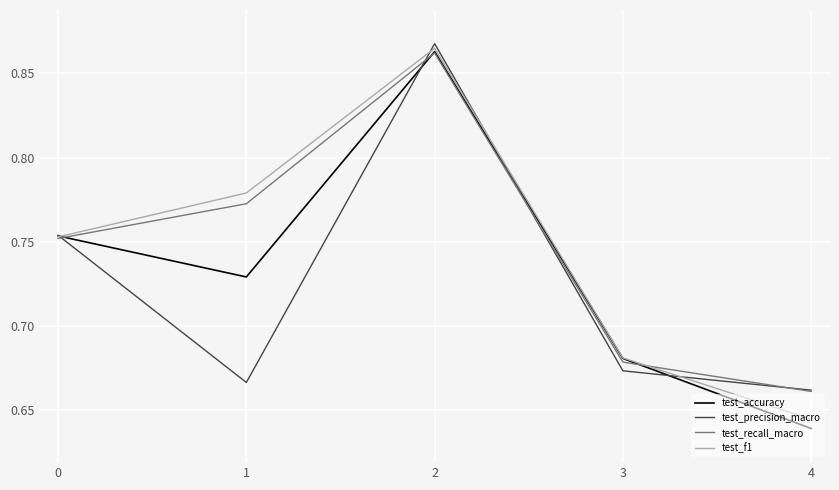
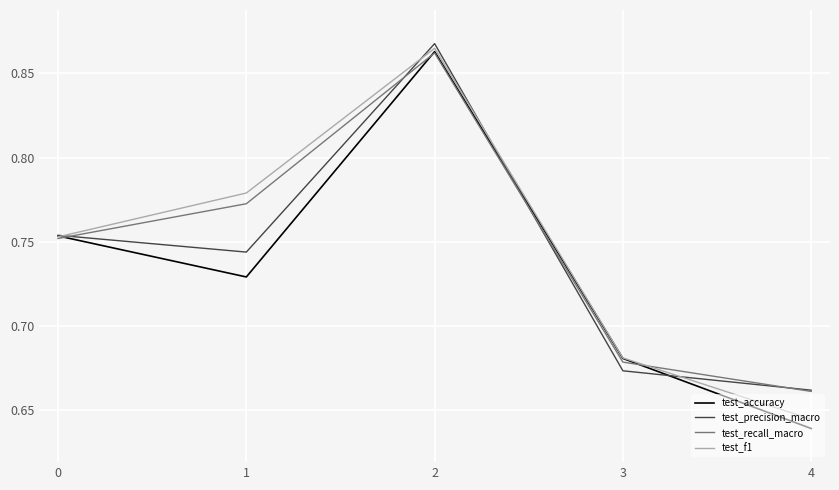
  {
    "test_accuracy": {
      "1": 0.729
    },
    "test_precision_macro": {
-     "1": 0.666,
+     "1": 0.744,
      "2": 0.868,
      "3": 0.673
    },
    "test_recall_macro": {
      "1": 0.773,
      "3": 0.678
    },
    "test_f1": {
      "1": 0.779,
      "2": 0.865
    }
  }
